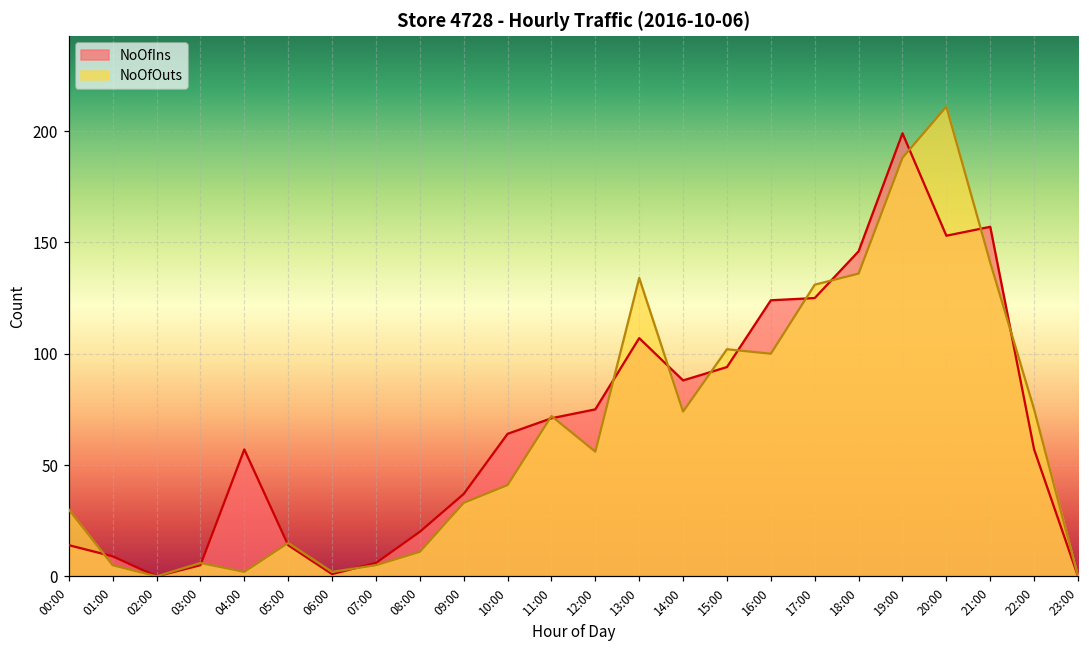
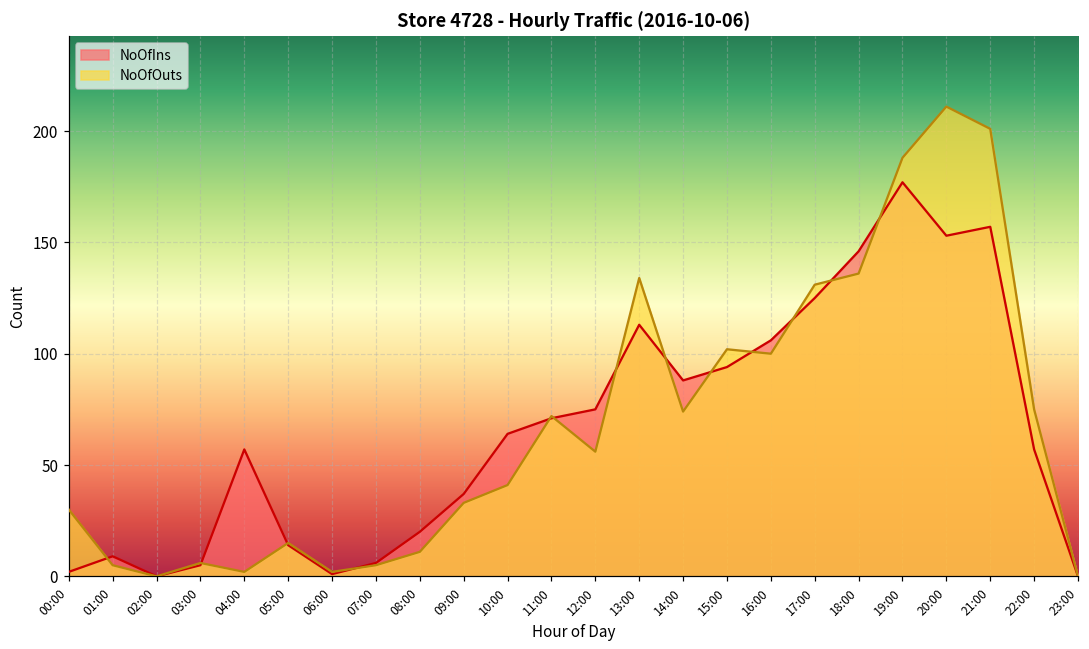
  {
    "NoOfIns": {
-     "00:00": 14,
+     "00:00": 2,
      "01:00": 9,
      "04:00": 57,
      "08:00": 20,
      "09:00": 37,
      "10:00": 64,
      "12:00": 75,
-     "13:00": 107,
+     "13:00": 113,
      "14:00": 88,
      "15:00": 94,
-     "16:00": 124,
+     "16:00": 106,
      "17:00": 125,
      "18:00": 146,
-     "19:00": 199,
+     "19:00": 177,
      "20:00": 153,
      "21:00": 157,
      "22:00": 57
    },
    "NoOfOuts": {
      "00:00": 30,
      "01:00": 5,
      "04:00": 2,
      "08:00": 11,
      "09:00": 33,
      "10:00": 41,
      "12:00": 56,
      "13:00": 134,
      "14:00": 74,
      "15:00": 102,
      "16:00": 100,
      "17:00": 131,
      "18:00": 136,
      "19:00": 188,
      "20:00": 211,
-     "21:00": 141,
+     "21:00": 201,
      "22:00": 75
    }
  }
